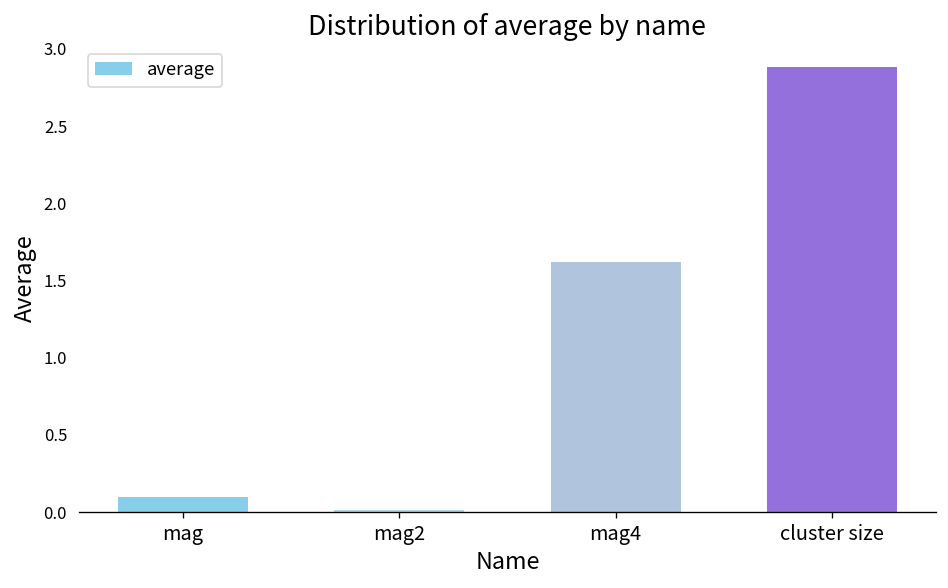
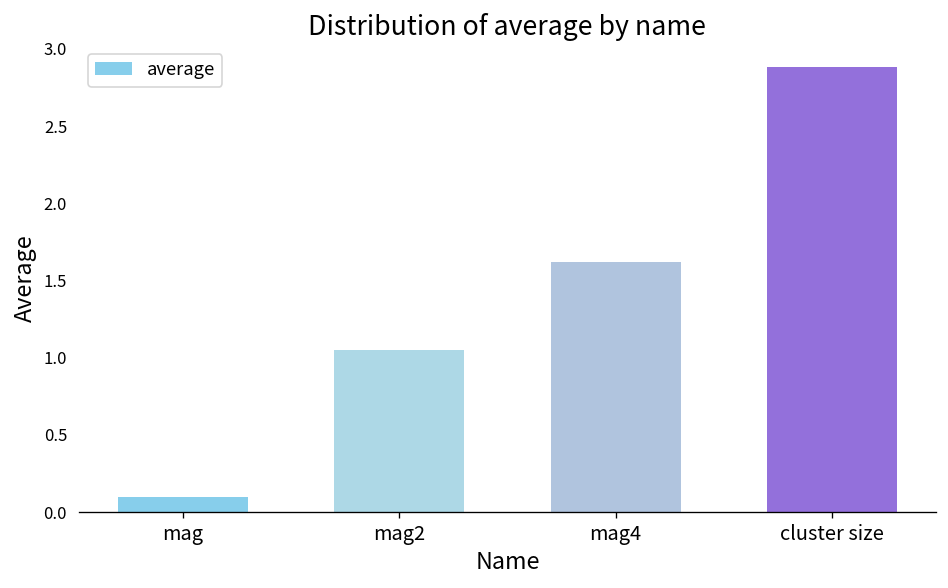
  {
    "mag": 0.10,
-   "mag2": 0.01,
+   "mag2": 1.05,
    "mag4": 1.62,
    "cluster size": 2.88
  }
